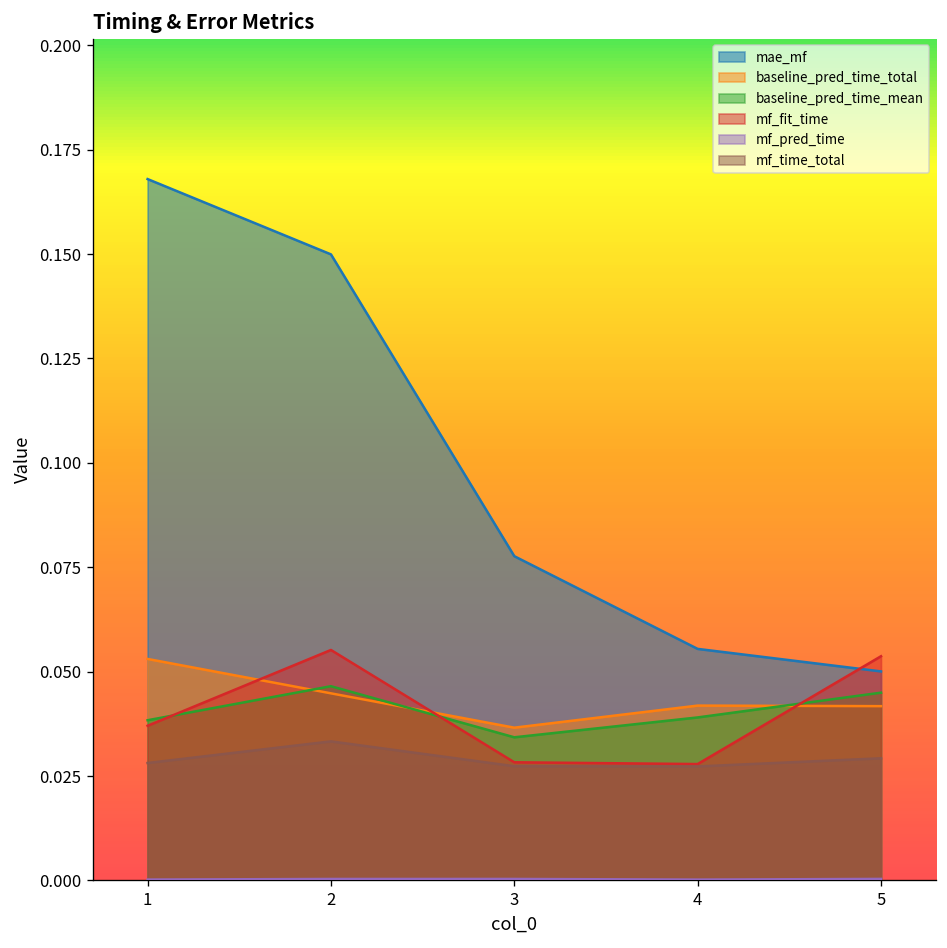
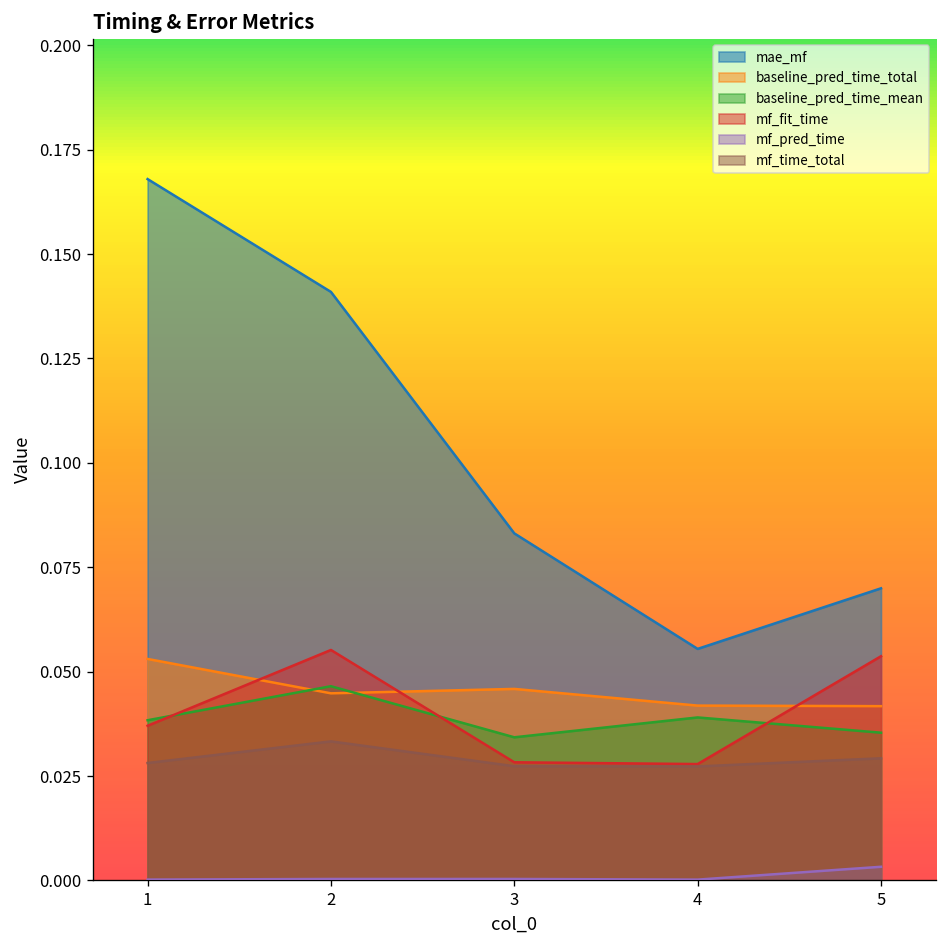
  {
    "mae_mf": {
      "1": 0.168,
-     "2": 0.150,
-     "3": 0.078,
+     "2": 0.141,
+     "3": 0.083,
      "4": 0.055,
-     "5": 0.050
+     "5": 0.070
    },
    "baseline_pred_time_total": {
      "1": 0.053,
      "2": 0.045,
-     "3": 0.037,
+     "3": 0.046,
      "4": 0.042,
      "5": 0.042
    },
    "baseline_pred_time_mean": {
      "1": 0.038,
      "2": 0.047,
      "3": 0.034,
      "4": 0.039,
-     "5": 0.045
+     "5": 0.035
    },
    "mf_fit_time": {
      "1": 0.037,
      "2": 0.055,
      "3": 0.028,
      "5": 0.054
    },
    "mf_pred_time": {
      "1": 0.000,
      "2": 0.000,
      "3": 0.000,
      "4": 0.000,
-     "5": 0.000
+     "5": 0.003
    },
    "mf_time_total": {
      "1": 0.028,
      "2": 0.033,
      "3": 0.027,
      "5": 0.029
    }
  }
